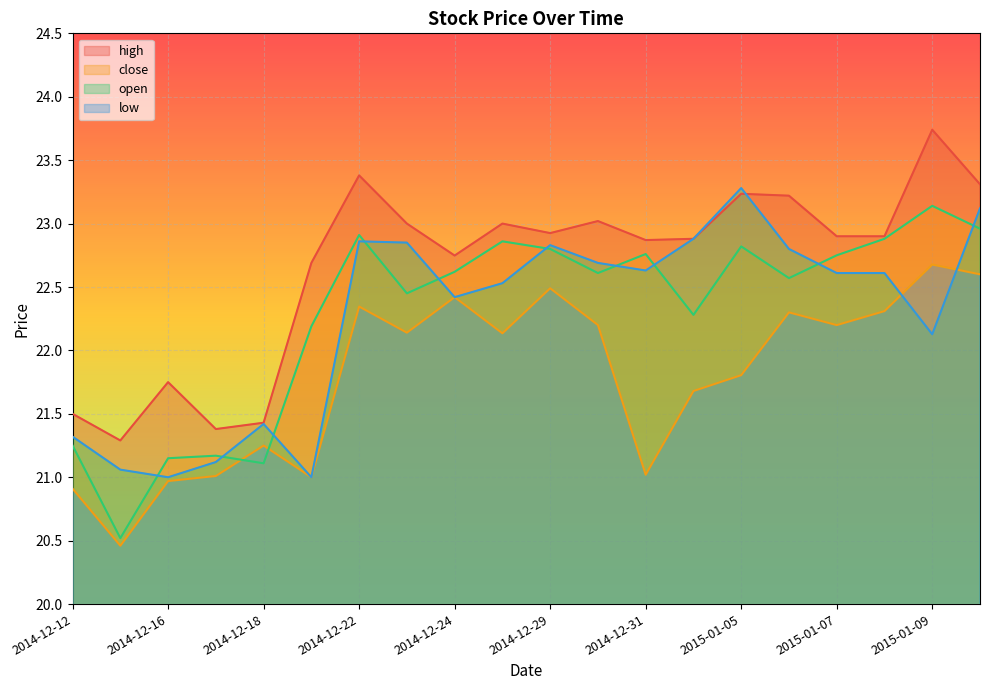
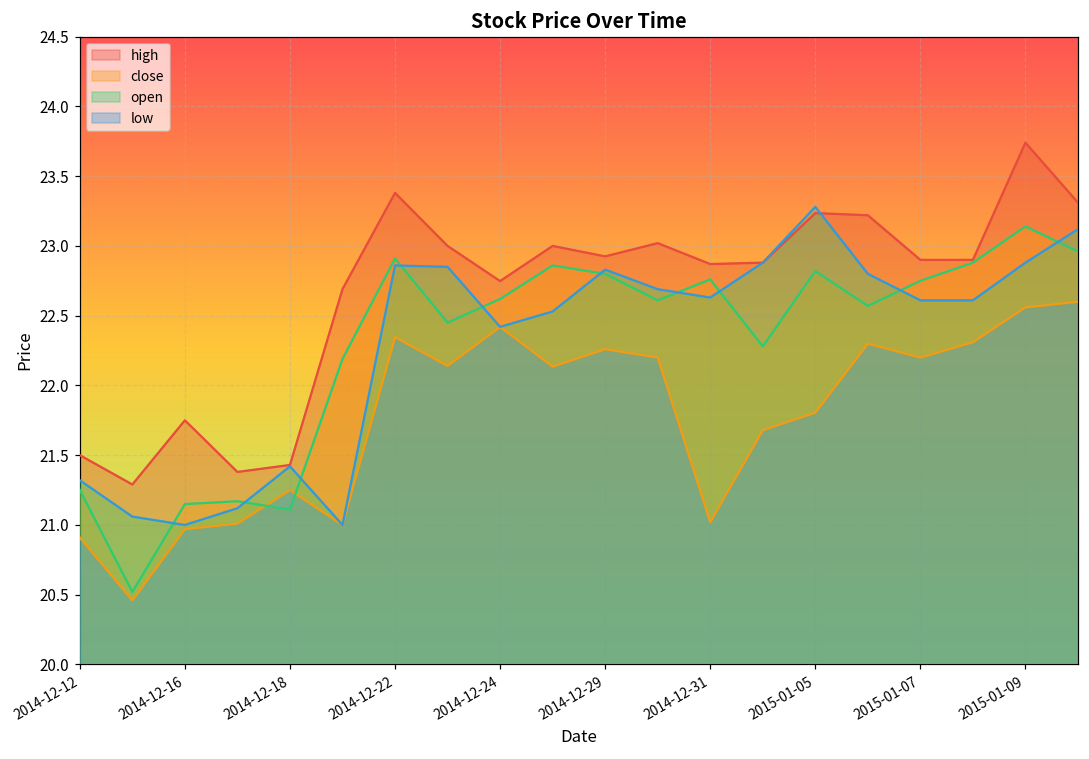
  {
    "open": {
      "2014-12-12": 21.32,
      "2014-12-16": 21.00,
      "2014-12-22": 22.86,
      "2014-12-29": 22.83,
      "2014-12-31": 22.63,
      "2015-01-05": 23.28,
      "2015-01-07": 22.61,
-     "2015-01-09": 22.13
+     "2015-01-09": 22.88
    },
    "low": {
      "2014-12-12": 20.91,
      "2014-12-16": 20.97,
      "2014-12-18": 21.25,
      "2014-12-22": 22.35,
-     "2014-12-29": 22.49,
+     "2014-12-29": 22.26,
      "2014-12-31": 21.02,
      "2015-01-05": 21.81,
      "2015-01-07": 22.20,
-     "2015-01-09": 22.68
+     "2015-01-09": 22.56
    }
  }
